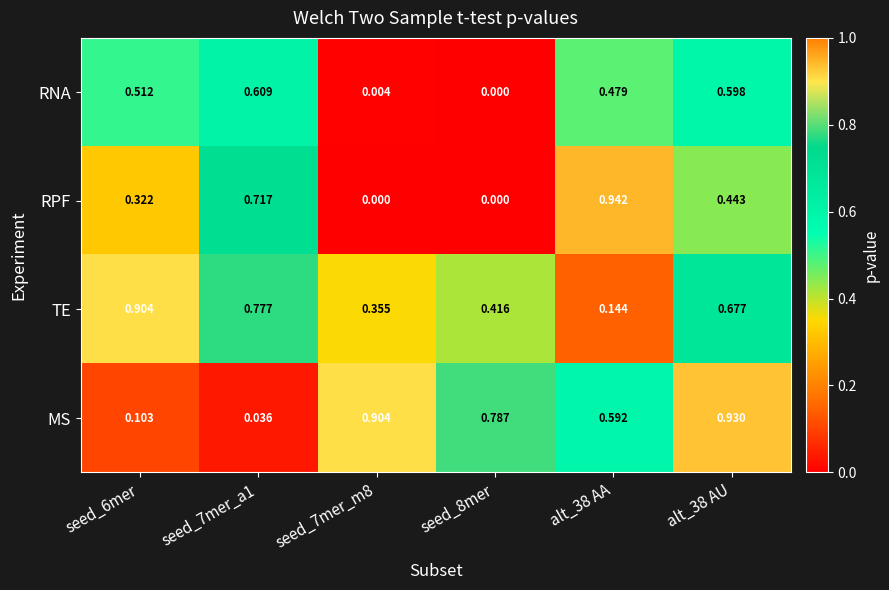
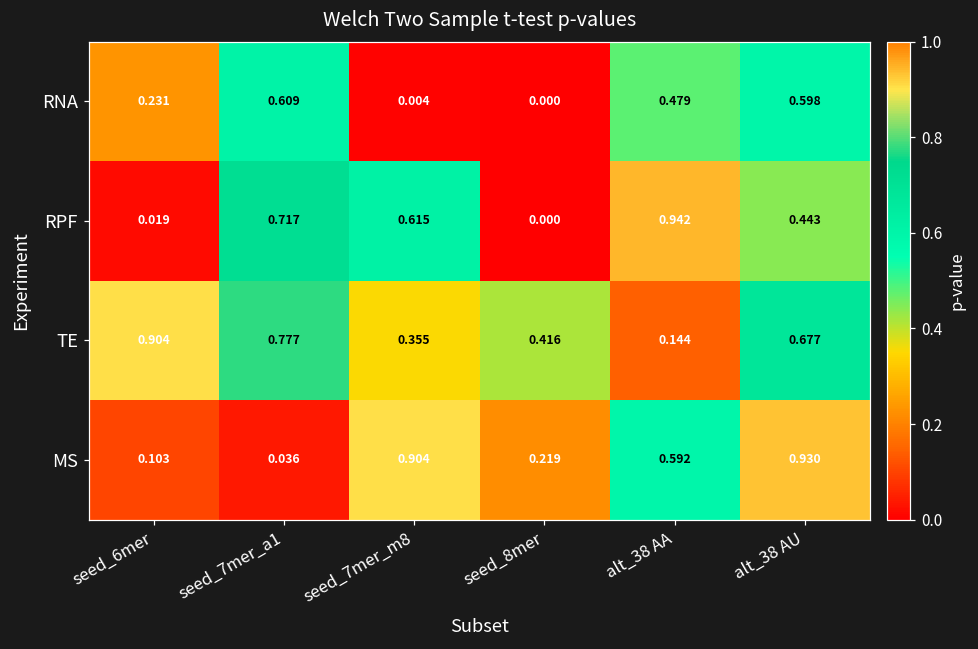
  {
    "RNA": {
-     "seed_6mer": 0.512,
+     "seed_6mer": 0.231,
      "seed_7mer_a1": 0.609,
      "seed_7mer_m8": 0.004,
      "seed_8mer": 0.000,
      "alt_38 AA": 0.479,
      "alt_38 AU": 0.598
    },
    "RPF": {
-     "seed_6mer": 0.322,
+     "seed_6mer": 0.019,
      "seed_7mer_a1": 0.717,
-     "seed_7mer_m8": 0.000,
+     "seed_7mer_m8": 0.615,
      "seed_8mer": 0.000,
      "alt_38 AA": 0.942,
      "alt_38 AU": 0.443
    },
    "TE": {
      "seed_6mer": 0.904,
      "seed_7mer_a1": 0.777,
      "seed_7mer_m8": 0.355,
      "seed_8mer": 0.416,
      "alt_38 AA": 0.144,
      "alt_38 AU": 0.677
    },
    "MS": {
      "seed_6mer": 0.103,
      "seed_7mer_a1": 0.036,
      "seed_7mer_m8": 0.904,
-     "seed_8mer": 0.787,
+     "seed_8mer": 0.219,
      "alt_38 AA": 0.592,
      "alt_38 AU": 0.930
    }
  }
